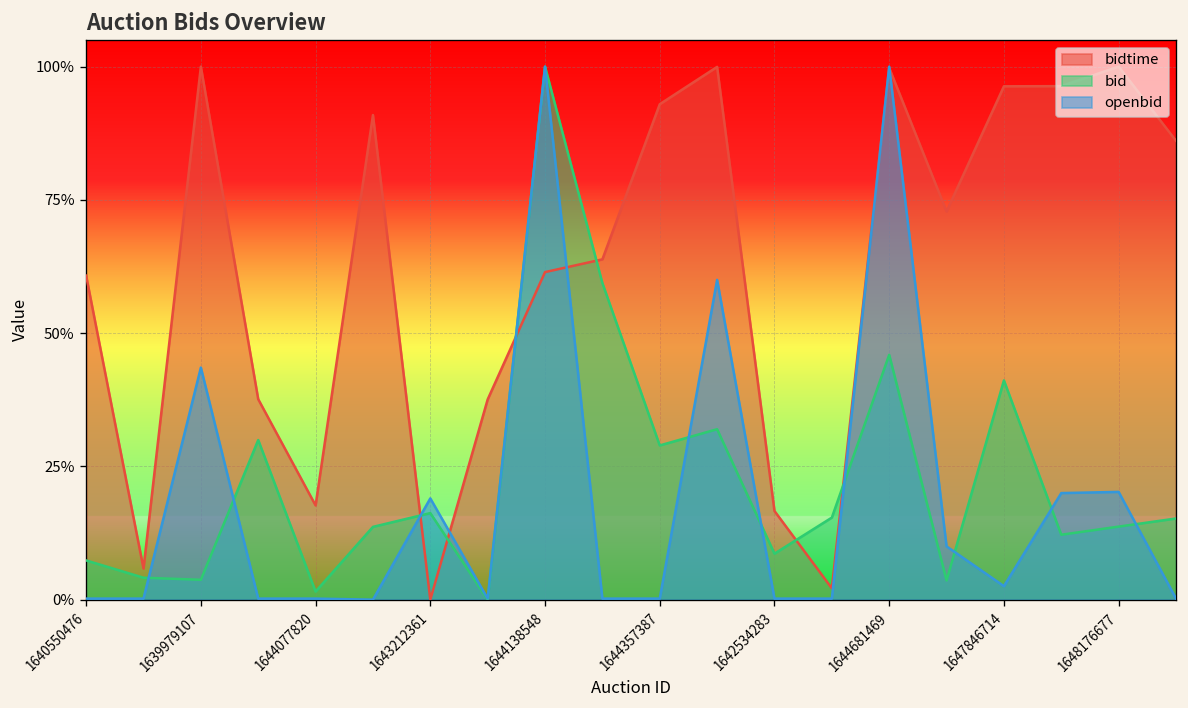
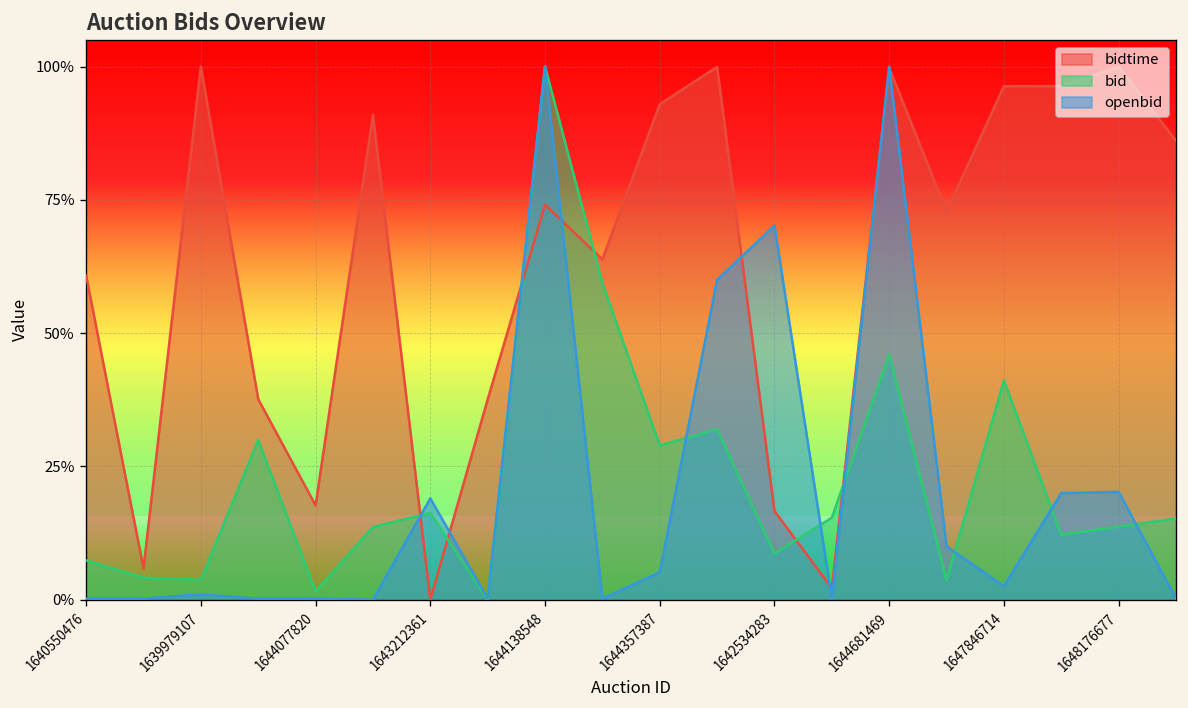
  {
    "bidtime": {
      "1640550476": "61%",
      "1639979107": "100%",
      "1644077820": "18%",
      "1643212361": "0%",
-     "1644138548": "61%",
+     "1644138548": "74%",
      "1644357387": "93%",
      "1642534283": "17%",
      "1647846714": "96%"
    },
    "bid": {
      "1640550476": "7%",
      "1639979107": "4%",
      "1644077820": "2%",
      "1643212361": "16%",
      "1644357387": "29%",
      "1642534283": "9%",
      "1644681469": "46%",
      "1647846714": "41%",
      "1648176677": "14%"
    },
    "openbid": {
      "1640550476": "0%",
-     "1639979107": "44%",
+     "1639979107": "1%",
      "1644077820": "0%",
      "1643212361": "19%",
-     "1644357387": "0%",
-     "1642534283": "0%",
+     "1644357387": "5%",
+     "1642534283": "70%",
      "1647846714": "3%",
      "1648176677": "20%"
    }
  }
